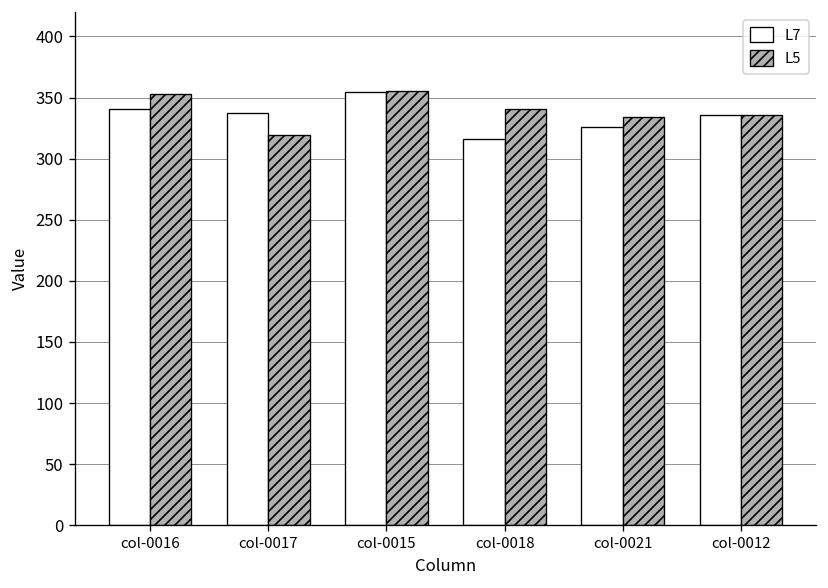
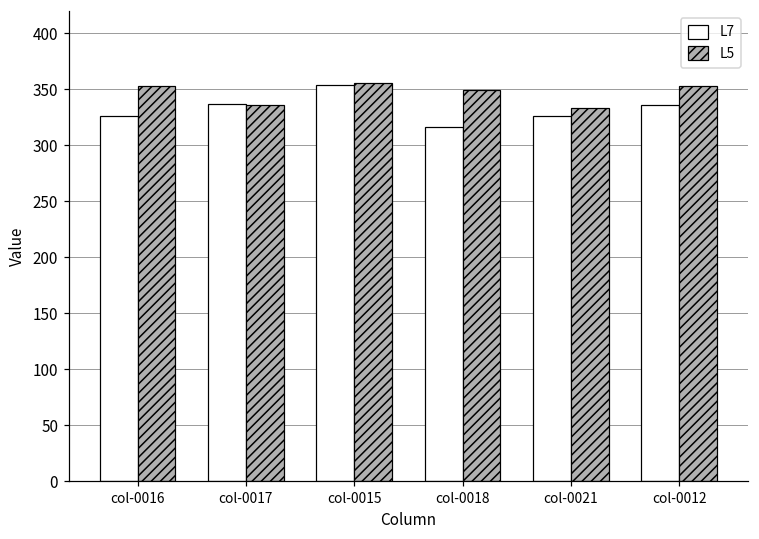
  {
    "L7": {
-     "col-0016": 341,
+     "col-0016": 326,
      "col-0017": 337,
      "col-0015": 354,
      "col-0018": 316,
      "col-0021": 326,
      "col-0012": 336
    },
    "L5": {
      "col-0016": 353,
-     "col-0017": 320,
+     "col-0017": 336,
      "col-0015": 355,
-     "col-0018": 340,
+     "col-0018": 349,
      "col-0021": 334,
-     "col-0012": 336
+     "col-0012": 353
    }
  }
